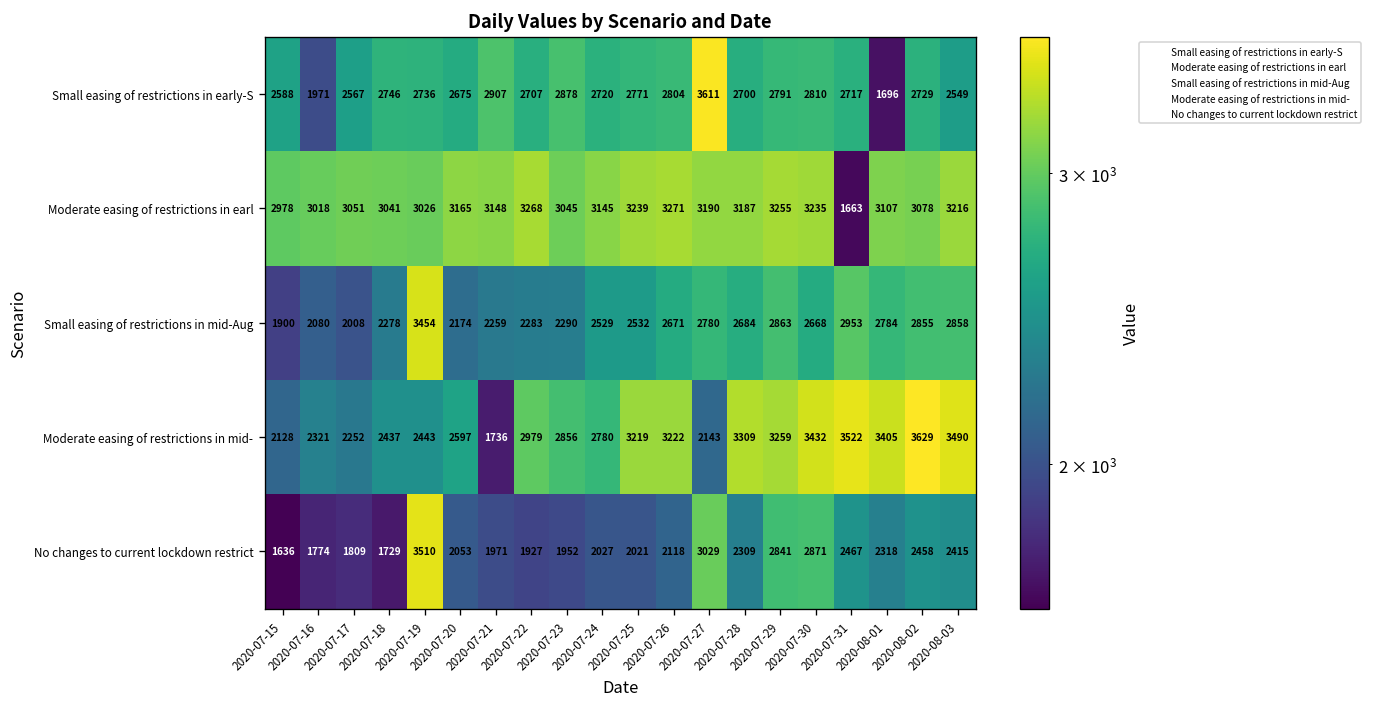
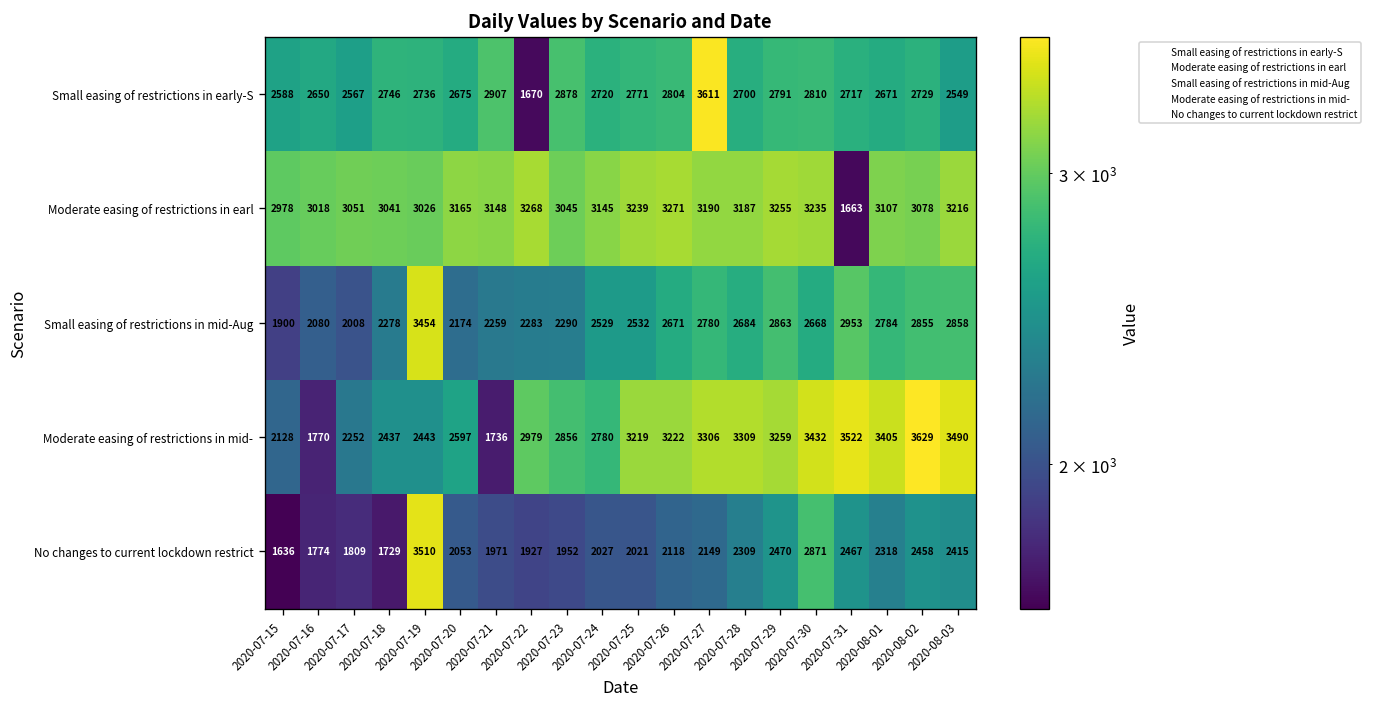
  {
    "Small easing of restrictions in early-S": {
      "2020-07-15": 2588,
-     "2020-07-16": 1971,
+     "2020-07-16": 2650,
      "2020-07-17": 2567,
      "2020-07-18": 2746,
      "2020-07-19": 2736,
      "2020-07-20": 2675,
      "2020-07-21": 2907,
-     "2020-07-22": 2707,
+     "2020-07-22": 1670,
      "2020-07-23": 2878,
      "2020-07-24": 2720,
      "2020-07-25": 2771,
      "2020-07-26": 2804,
      "2020-07-27": 3611,
      "2020-07-28": 2700,
      "2020-07-29": 2791,
      "2020-07-30": 2810,
      "2020-07-31": 2717,
-     "2020-08-01": 1696,
+     "2020-08-01": 2671,
      "2020-08-02": 2729,
      "2020-08-03": 2549
    },
    "Moderate easing of restrictions in earl": {
      "2020-07-15": 2978,
      "2020-07-16": 3018,
      "2020-07-17": 3051,
      "2020-07-18": 3041,
      "2020-07-19": 3026,
      "2020-07-20": 3165,
      "2020-07-21": 3148,
      "2020-07-22": 3268,
      "2020-07-23": 3045,
      "2020-07-24": 3145,
      "2020-07-25": 3239,
      "2020-07-26": 3271,
      "2020-07-27": 3190,
      "2020-07-28": 3187,
      "2020-07-29": 3255,
      "2020-07-30": 3235,
      "2020-07-31": 1663,
      "2020-08-01": 3107,
      "2020-08-02": 3078,
      "2020-08-03": 3216
    },
    "Small easing of restrictions in mid-Aug": {
      "2020-07-15": 1900,
      "2020-07-16": 2080,
      "2020-07-17": 2008,
      "2020-07-18": 2278,
      "2020-07-19": 3454,
      "2020-07-20": 2174,
      "2020-07-21": 2259,
      "2020-07-22": 2283,
      "2020-07-23": 2290,
      "2020-07-24": 2529,
      "2020-07-25": 2532,
      "2020-07-26": 2671,
      "2020-07-27": 2780,
      "2020-07-28": 2684,
      "2020-07-29": 2863,
      "2020-07-30": 2668,
      "2020-07-31": 2953,
      "2020-08-01": 2784,
      "2020-08-02": 2855,
      "2020-08-03": 2858
    },
    "Moderate easing of restrictions in mid-": {
      "2020-07-15": 2128,
-     "2020-07-16": 2321,
+     "2020-07-16": 1770,
      "2020-07-17": 2252,
      "2020-07-18": 2437,
      "2020-07-19": 2443,
      "2020-07-20": 2597,
      "2020-07-21": 1736,
      "2020-07-22": 2979,
      "2020-07-23": 2856,
      "2020-07-24": 2780,
      "2020-07-25": 3219,
      "2020-07-26": 3222,
-     "2020-07-27": 2143,
+     "2020-07-27": 3306,
      "2020-07-28": 3309,
      "2020-07-29": 3259,
      "2020-07-30": 3432,
      "2020-07-31": 3522,
      "2020-08-01": 3405,
      "2020-08-02": 3629,
      "2020-08-03": 3490
    },
    "No changes to current lockdown restrict": {
      "2020-07-15": 1636,
      "2020-07-16": 1774,
      "2020-07-17": 1809,
      "2020-07-18": 1729,
      "2020-07-19": 3510,
      "2020-07-20": 2053,
      "2020-07-21": 1971,
      "2020-07-22": 1927,
      "2020-07-23": 1952,
      "2020-07-24": 2027,
      "2020-07-25": 2021,
      "2020-07-26": 2118,
-     "2020-07-27": 3029,
+     "2020-07-27": 2149,
      "2020-07-28": 2309,
-     "2020-07-29": 2841,
+     "2020-07-29": 2470,
      "2020-07-30": 2871,
      "2020-07-31": 2467,
      "2020-08-01": 2318,
      "2020-08-02": 2458,
      "2020-08-03": 2415
    }
  }
